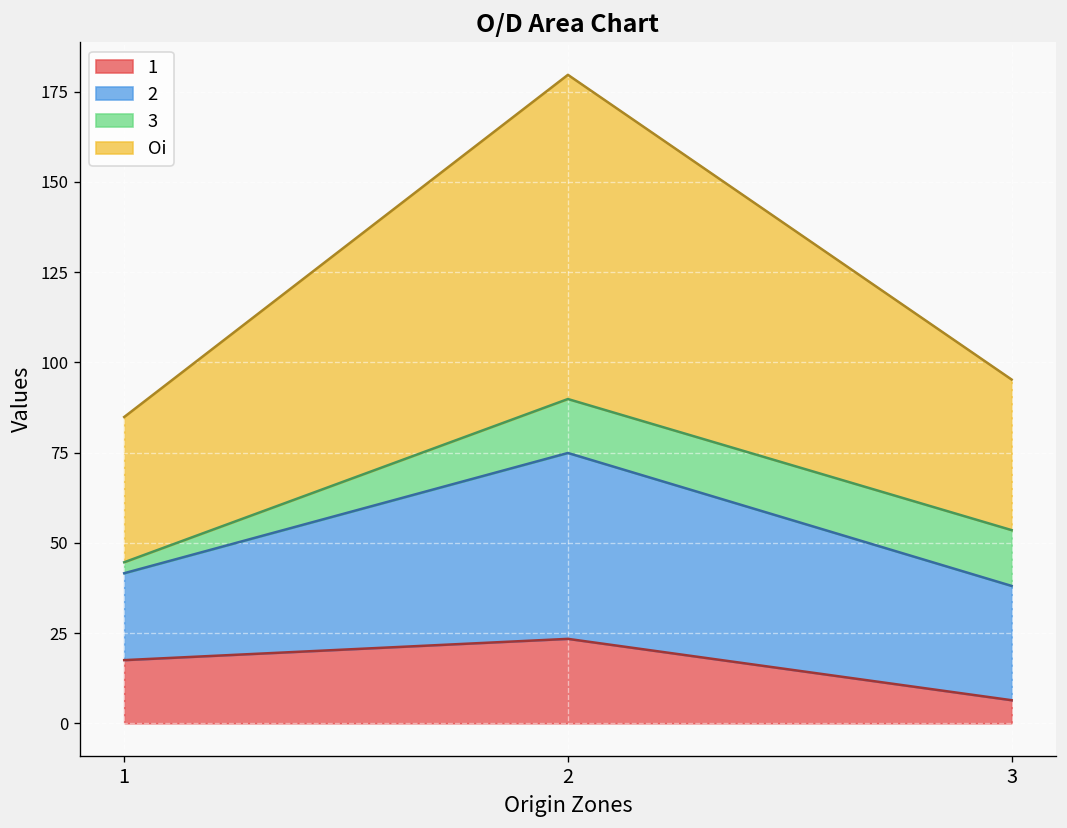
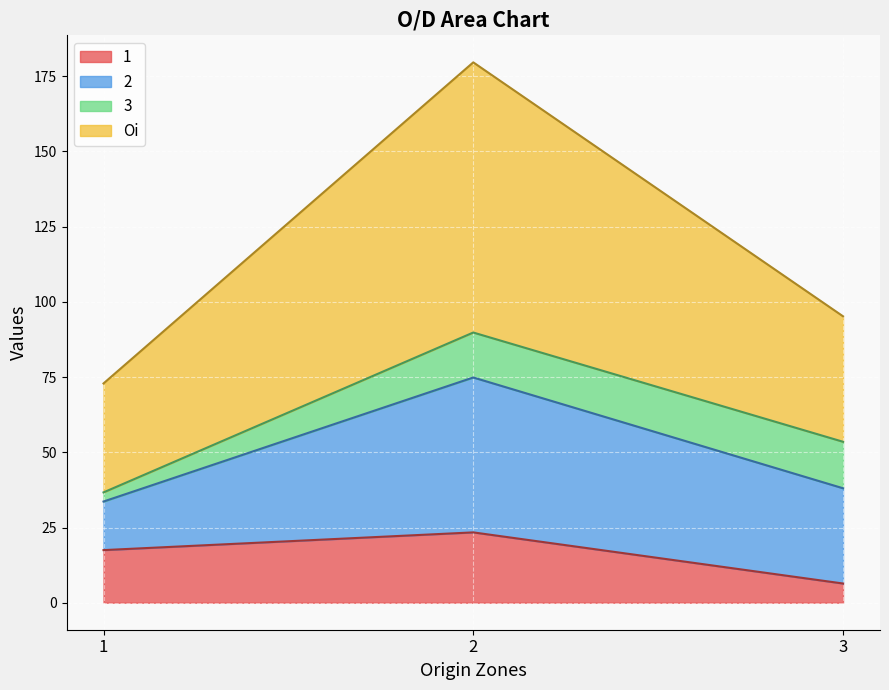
  {
    "1": {
      "1": 17,
      "2": 23,
      "3": 6
    },
    "2": {
-     "1": 24,
+     "1": 16,
      "2": 51,
      "3": 32
    },
    "3": {
      "1": 3,
      "2": 15,
      "3": 15
    },
    "Oi": {
-     "1": 40,
+     "1": 36,
      "2": 90,
      "3": 42
    }
  }
